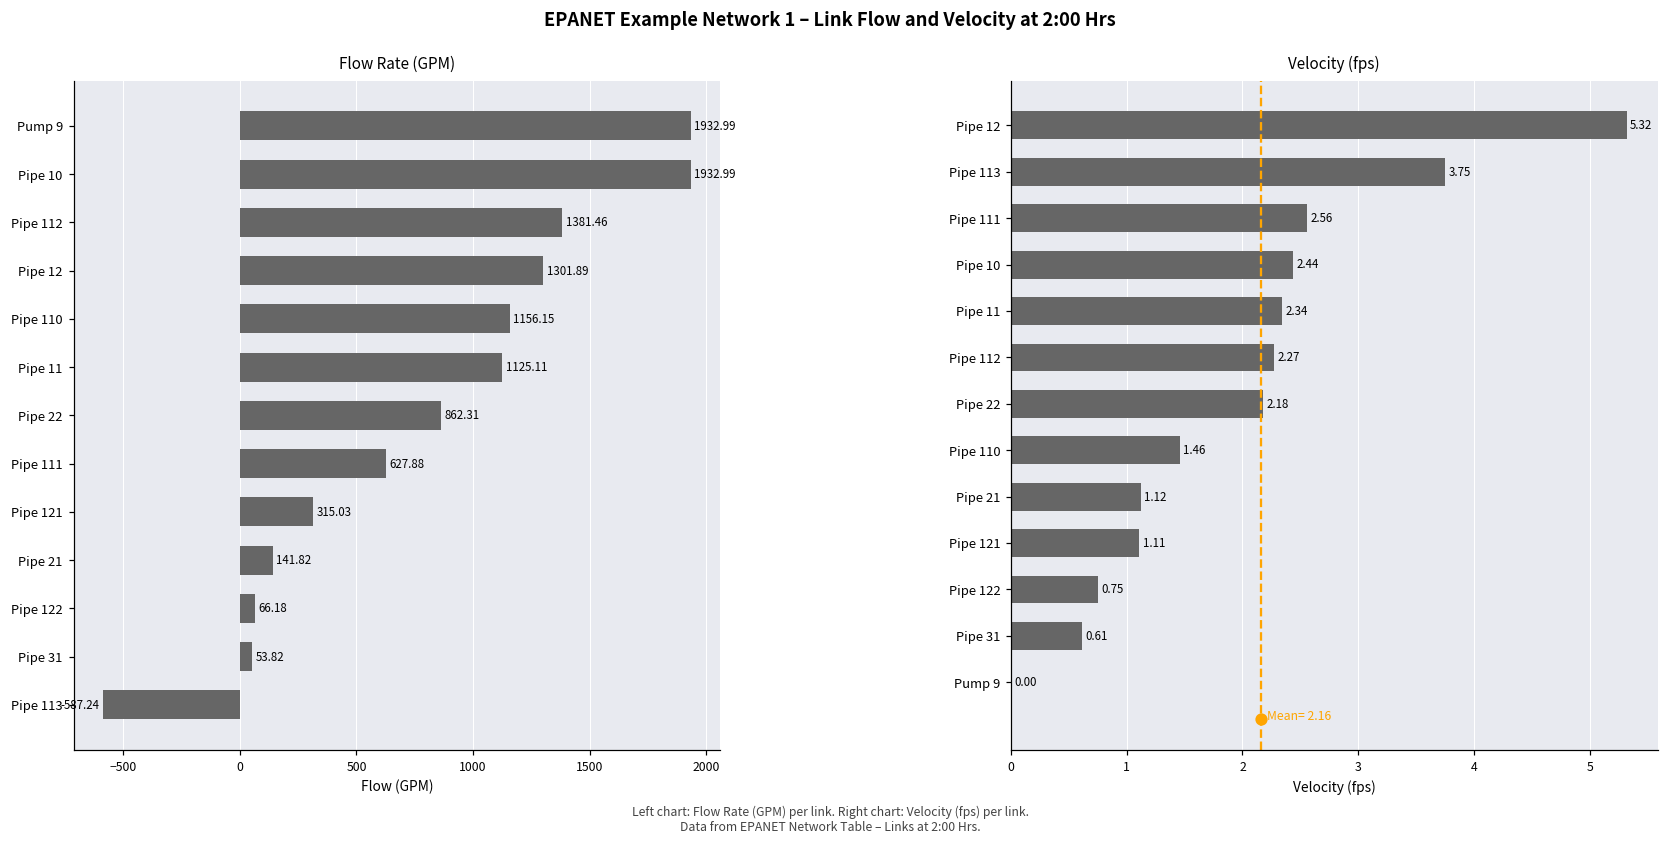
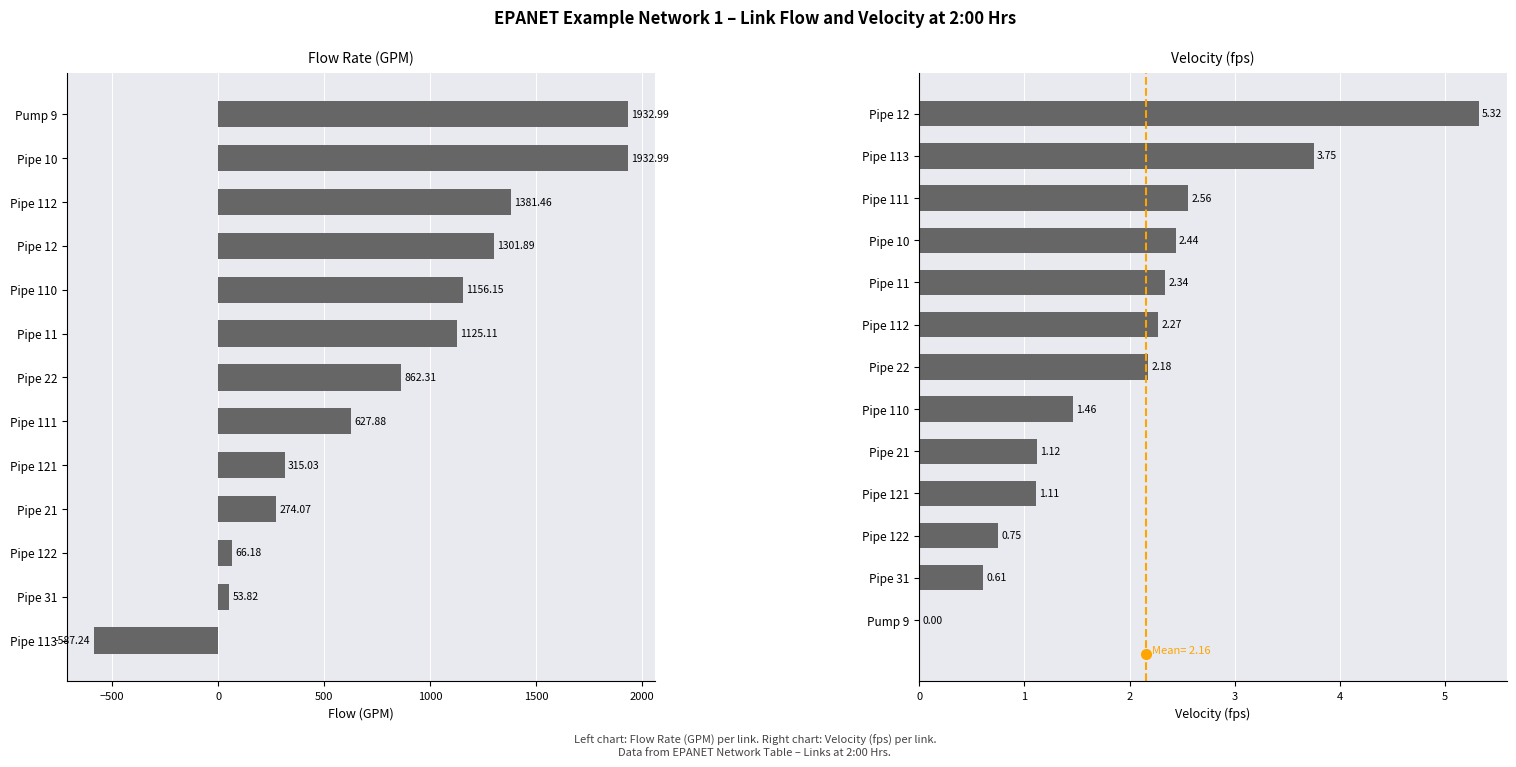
  {
    "Flow Rate (GPM)": {
      "Pump 9": 1932.99,
      "Pipe 10": 1932.99,
      "Pipe 112": 1381.46,
      "Pipe 12": 1301.89,
      "Pipe 110": 1156.15,
      "Pipe 11": 1125.11,
      "Pipe 22": 862.31,
      "Pipe 111": 627.88,
      "Pipe 121": 315.03,
-     "Pipe 21": 141.82,
+     "Pipe 21": 274.07,
      "Pipe 122": 66.18,
      "Pipe 31": 53.82,
      "Pipe 113": -587.24
    }
  }
